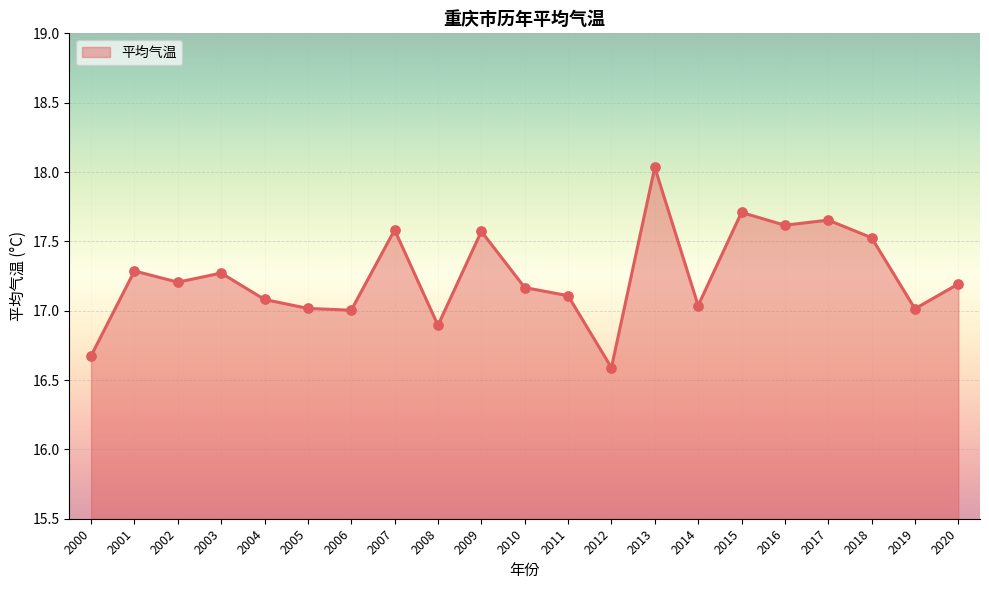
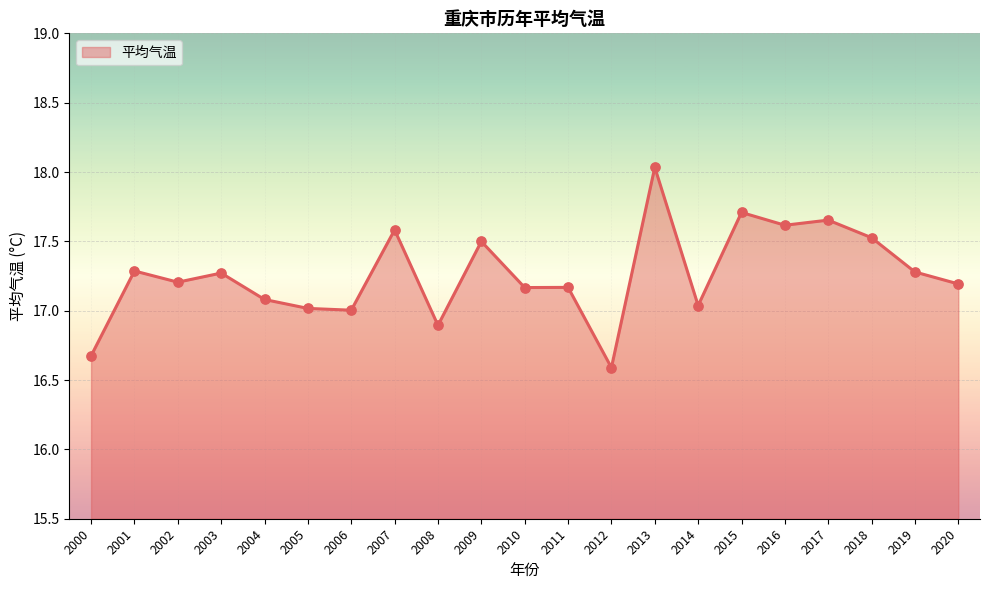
  {
    "2000": 16.67,
    "2001": 17.29,
    "2002": 17.21,
    "2003": 17.27,
    "2004": 17.08,
    "2005": 17.02,
    "2006": 17.00,
    "2007": 17.58,
    "2008": 16.89,
-   "2009": 17.57,
+   "2009": 17.50,
    "2010": 17.17,
-   "2011": 17.11,
+   "2011": 17.17,
    "2012": 16.59,
    "2013": 18.03,
    "2014": 17.04,
    "2015": 17.71,
    "2016": 17.62,
    "2017": 17.65,
    "2018": 17.53,
-   "2019": 17.01,
+   "2019": 17.28,
    "2020": 17.19
  }
